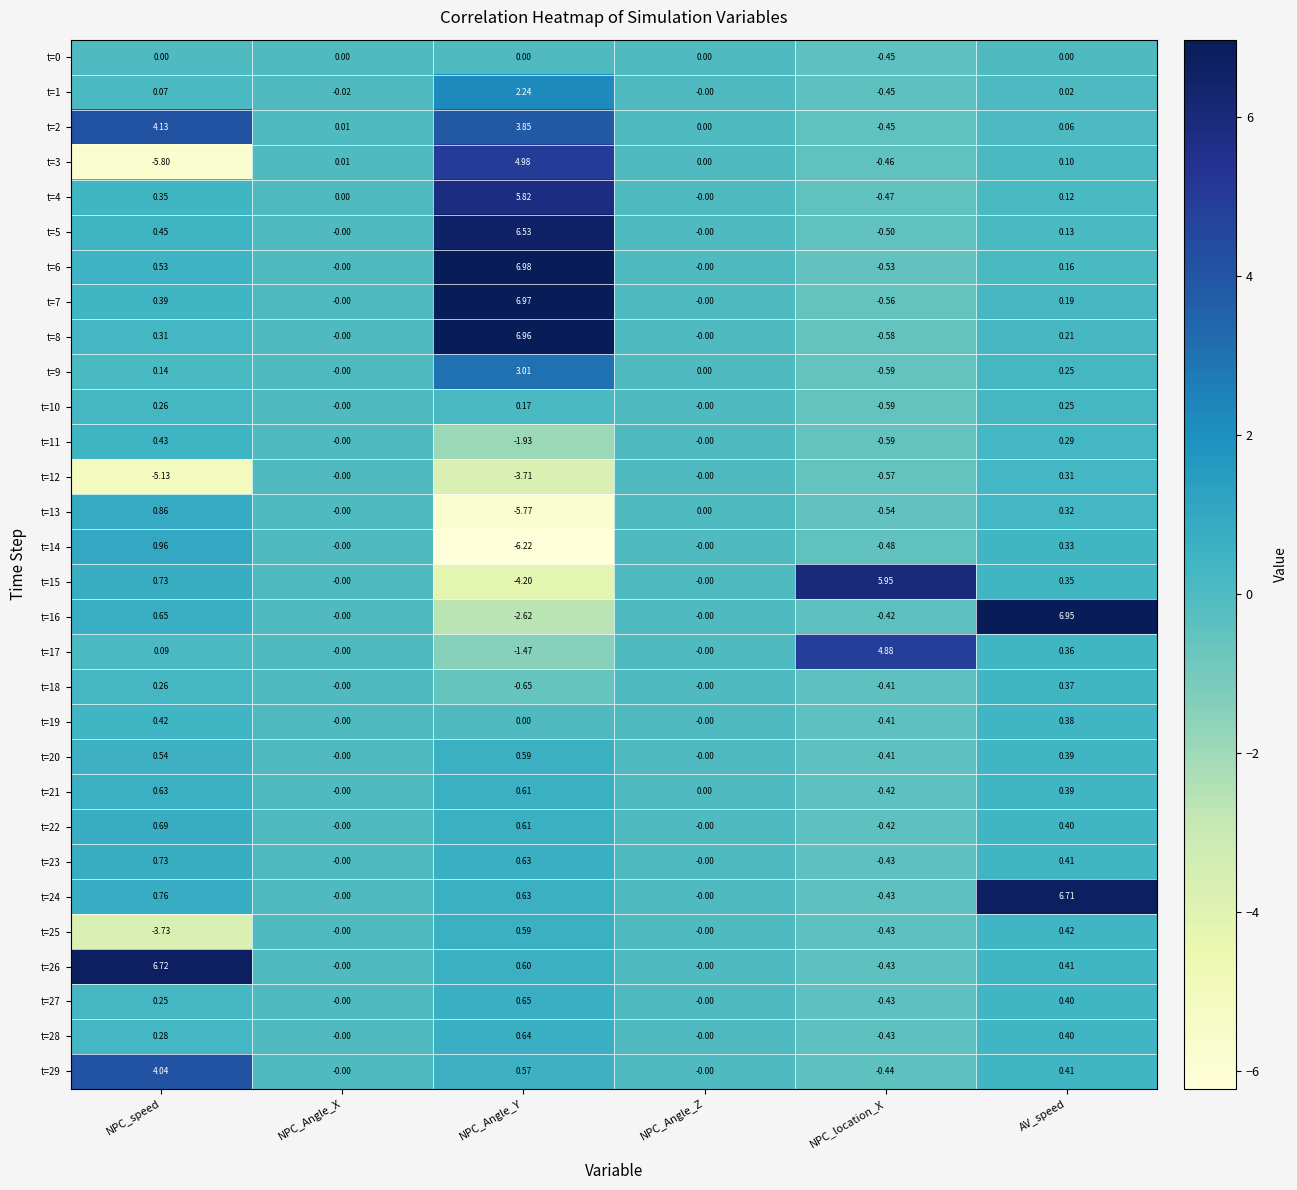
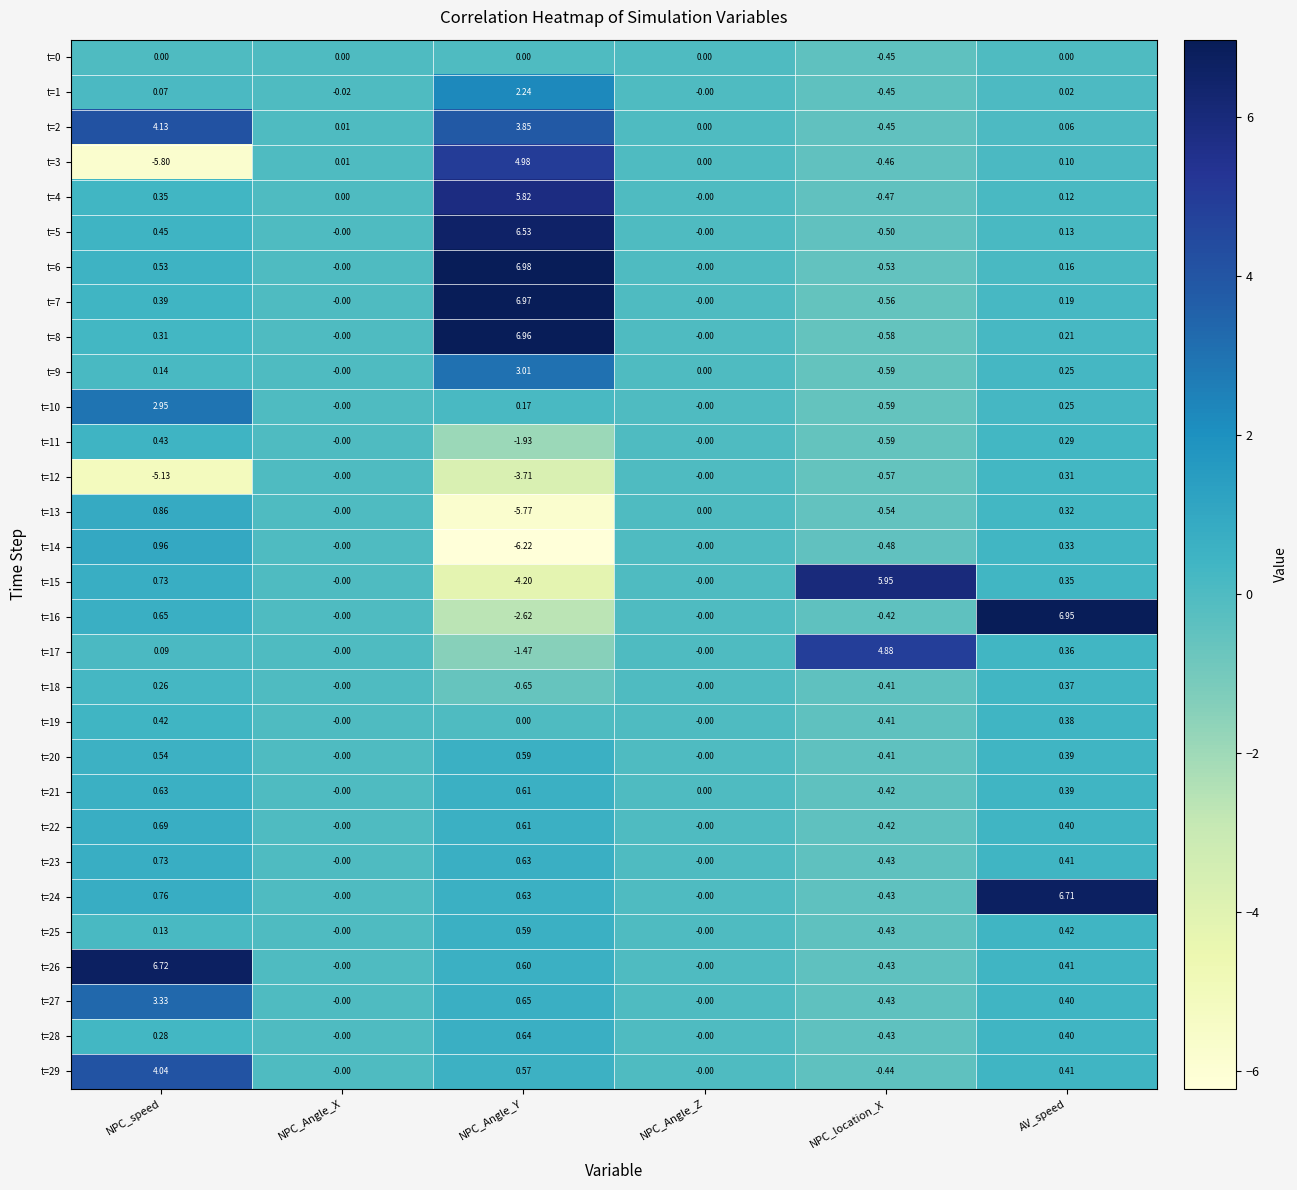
  {
    "t=0": {
      "NPC_speed": 0.00,
      "NPC_Angle_X": 0.00,
      "NPC_Angle_Y": 0.00,
      "NPC_Angle_Z": 0.00,
      "NPC_location_X": -0.45,
      "AV_speed": 0.00
    },
    "t=1": {
      "NPC_speed": 0.07,
      "NPC_Angle_X": -0.02,
      "NPC_Angle_Y": 2.24,
      "NPC_Angle_Z": -0.00,
      "NPC_location_X": -0.45,
      "AV_speed": 0.02
    },
    "t=2": {
      "NPC_speed": 4.13,
      "NPC_Angle_X": 0.01,
      "NPC_Angle_Y": 3.85,
      "NPC_Angle_Z": 0.00,
      "NPC_location_X": -0.45,
      "AV_speed": 0.06
    },
    "t=3": {
      "NPC_speed": -5.80,
      "NPC_Angle_X": 0.01,
      "NPC_Angle_Y": 4.98,
      "NPC_Angle_Z": 0.00,
      "NPC_location_X": -0.46,
      "AV_speed": 0.10
    },
    "t=4": {
      "NPC_speed": 0.35,
      "NPC_Angle_X": 0.00,
      "NPC_Angle_Y": 5.82,
      "NPC_Angle_Z": -0.00,
      "NPC_location_X": -0.47,
      "AV_speed": 0.12
    },
    "t=5": {
      "NPC_speed": 0.45,
      "NPC_Angle_X": -0.00,
      "NPC_Angle_Y": 6.53,
      "NPC_Angle_Z": -0.00,
      "NPC_location_X": -0.50,
      "AV_speed": 0.13
    },
    "t=6": {
      "NPC_speed": 0.53,
      "NPC_Angle_X": -0.00,
      "NPC_Angle_Y": 6.98,
      "NPC_Angle_Z": -0.00,
      "NPC_location_X": -0.53,
      "AV_speed": 0.16
    },
    "t=7": {
      "NPC_speed": 0.39,
      "NPC_Angle_X": -0.00,
      "NPC_Angle_Y": 6.97,
      "NPC_Angle_Z": -0.00,
      "NPC_location_X": -0.56,
      "AV_speed": 0.19
    },
    "t=8": {
      "NPC_speed": 0.31,
      "NPC_Angle_X": -0.00,
      "NPC_Angle_Y": 6.96,
      "NPC_Angle_Z": -0.00,
      "NPC_location_X": -0.58,
      "AV_speed": 0.21
    },
    "t=9": {
      "NPC_speed": 0.14,
      "NPC_Angle_X": -0.00,
      "NPC_Angle_Y": 3.01,
      "NPC_Angle_Z": 0.00,
      "NPC_location_X": -0.59,
      "AV_speed": 0.25
    },
    "t=10": {
-     "NPC_speed": 0.26,
+     "NPC_speed": 2.95,
      "NPC_Angle_X": -0.00,
      "NPC_Angle_Y": 0.17,
      "NPC_Angle_Z": -0.00,
      "NPC_location_X": -0.59,
      "AV_speed": 0.25
    },
    "t=11": {
      "NPC_speed": 0.43,
      "NPC_Angle_X": -0.00,
      "NPC_Angle_Y": -1.93,
      "NPC_Angle_Z": -0.00,
      "NPC_location_X": -0.59,
      "AV_speed": 0.29
    },
    "t=12": {
      "NPC_speed": -5.13,
      "NPC_Angle_X": -0.00,
      "NPC_Angle_Y": -3.71,
      "NPC_Angle_Z": -0.00,
      "NPC_location_X": -0.57,
      "AV_speed": 0.31
    },
    "t=13": {
      "NPC_speed": 0.86,
      "NPC_Angle_X": -0.00,
      "NPC_Angle_Y": -5.77,
      "NPC_Angle_Z": 0.00,
      "NPC_location_X": -0.54,
      "AV_speed": 0.32
    },
    "t=14": {
      "NPC_speed": 0.96,
      "NPC_Angle_X": -0.00,
      "NPC_Angle_Y": -6.22,
      "NPC_Angle_Z": -0.00,
      "NPC_location_X": -0.48,
      "AV_speed": 0.33
    },
    "t=15": {
      "NPC_speed": 0.73,
      "NPC_Angle_X": -0.00,
      "NPC_Angle_Y": -4.20,
      "NPC_Angle_Z": -0.00,
      "NPC_location_X": 5.95,
      "AV_speed": 0.35
    },
    "t=16": {
      "NPC_speed": 0.65,
      "NPC_Angle_X": -0.00,
      "NPC_Angle_Y": -2.62,
      "NPC_Angle_Z": -0.00,
      "NPC_location_X": -0.42,
      "AV_speed": 6.95
    },
    "t=17": {
      "NPC_speed": 0.09,
      "NPC_Angle_X": -0.00,
      "NPC_Angle_Y": -1.47,
      "NPC_Angle_Z": -0.00,
      "NPC_location_X": 4.88,
      "AV_speed": 0.36
    },
    "t=18": {
      "NPC_speed": 0.26,
      "NPC_Angle_X": -0.00,
      "NPC_Angle_Y": -0.65,
      "NPC_Angle_Z": -0.00,
      "NPC_location_X": -0.41,
      "AV_speed": 0.37
    },
    "t=19": {
      "NPC_speed": 0.42,
      "NPC_Angle_X": -0.00,
      "NPC_Angle_Y": 0.00,
      "NPC_Angle_Z": -0.00,
      "NPC_location_X": -0.41,
      "AV_speed": 0.38
    },
    "t=20": {
      "NPC_speed": 0.54,
      "NPC_Angle_X": -0.00,
      "NPC_Angle_Y": 0.59,
      "NPC_Angle_Z": -0.00,
      "NPC_location_X": -0.41,
      "AV_speed": 0.39
    },
    "t=21": {
      "NPC_speed": 0.63,
      "NPC_Angle_X": -0.00,
      "NPC_Angle_Y": 0.61,
      "NPC_Angle_Z": 0.00,
      "NPC_location_X": -0.42,
      "AV_speed": 0.39
    },
    "t=22": {
      "NPC_speed": 0.69,
      "NPC_Angle_X": -0.00,
      "NPC_Angle_Y": 0.61,
      "NPC_Angle_Z": -0.00,
      "NPC_location_X": -0.42,
      "AV_speed": 0.40
    },
    "t=23": {
      "NPC_speed": 0.73,
      "NPC_Angle_X": -0.00,
      "NPC_Angle_Y": 0.63,
      "NPC_Angle_Z": -0.00,
      "NPC_location_X": -0.43,
      "AV_speed": 0.41
    },
    "t=24": {
      "NPC_speed": 0.76,
      "NPC_Angle_X": -0.00,
      "NPC_Angle_Y": 0.63,
      "NPC_Angle_Z": -0.00,
      "NPC_location_X": -0.43,
      "AV_speed": 6.71
    },
    "t=25": {
-     "NPC_speed": -3.73,
+     "NPC_speed": 0.13,
      "NPC_Angle_X": -0.00,
      "NPC_Angle_Y": 0.59,
      "NPC_Angle_Z": -0.00,
      "NPC_location_X": -0.43,
      "AV_speed": 0.42
    },
    "t=26": {
      "NPC_speed": 6.72,
      "NPC_Angle_X": -0.00,
      "NPC_Angle_Y": 0.60,
      "NPC_Angle_Z": -0.00,
      "NPC_location_X": -0.43,
      "AV_speed": 0.41
    },
    "t=27": {
-     "NPC_speed": 0.25,
+     "NPC_speed": 3.33,
      "NPC_Angle_X": -0.00,
      "NPC_Angle_Y": 0.65,
      "NPC_Angle_Z": -0.00,
      "NPC_location_X": -0.43,
      "AV_speed": 0.40
    },
    "t=28": {
      "NPC_speed": 0.28,
      "NPC_Angle_X": -0.00,
      "NPC_Angle_Y": 0.64,
      "NPC_Angle_Z": -0.00,
      "NPC_location_X": -0.43,
      "AV_speed": 0.40
    },
    "t=29": {
      "NPC_speed": 4.04,
      "NPC_Angle_X": -0.00,
      "NPC_Angle_Y": 0.57,
      "NPC_Angle_Z": -0.00,
      "NPC_location_X": -0.44,
      "AV_speed": 0.41
    }
  }
